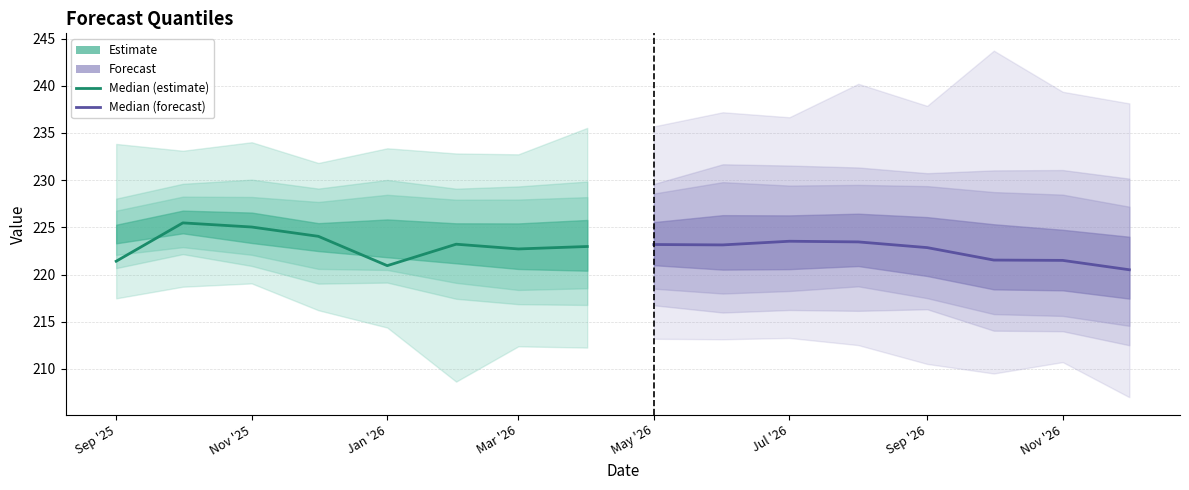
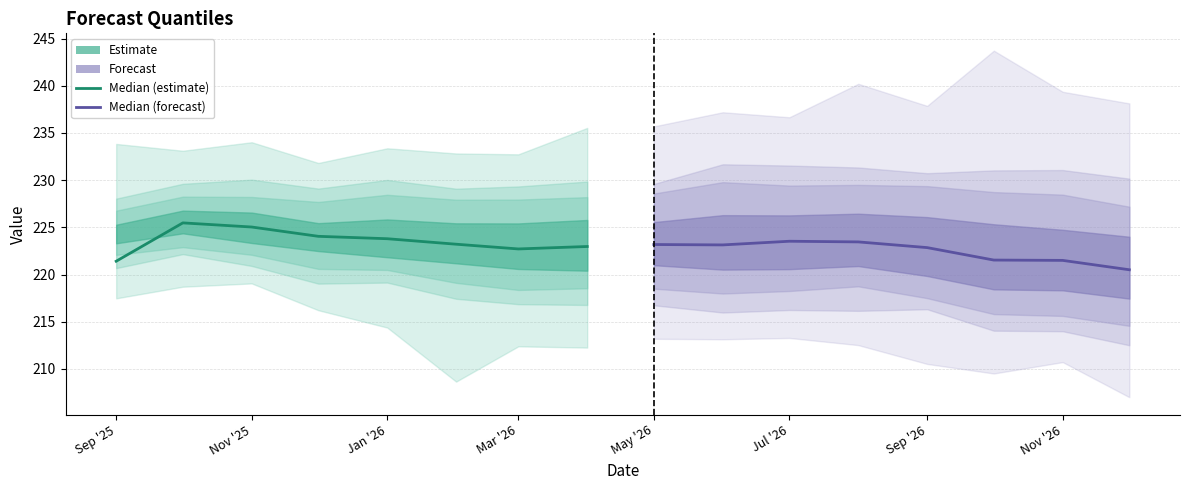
  {
    "Median (estimate)": {
      "Sep '25": 221,
      "Nov '25": 225,
-     "Jan '26": 221,
+     "Jan '26": 224,
      "Mar '26": 223
    }
  }
